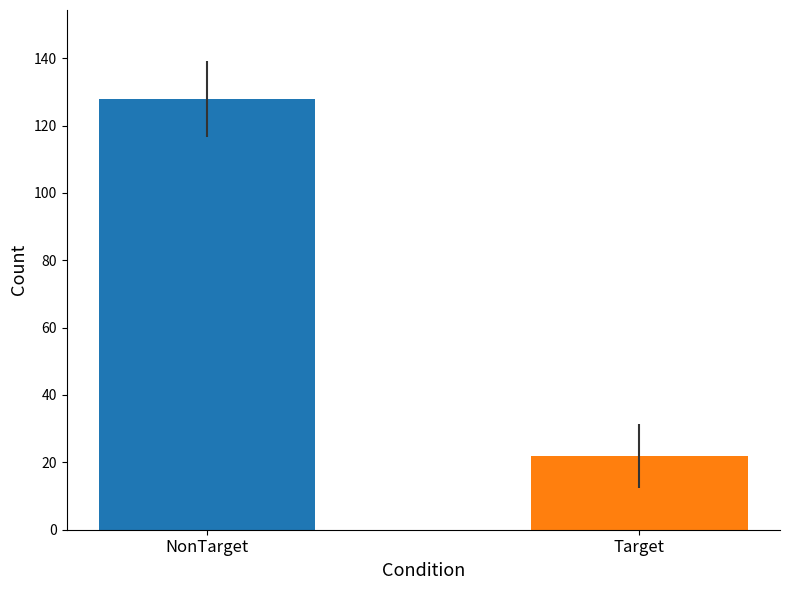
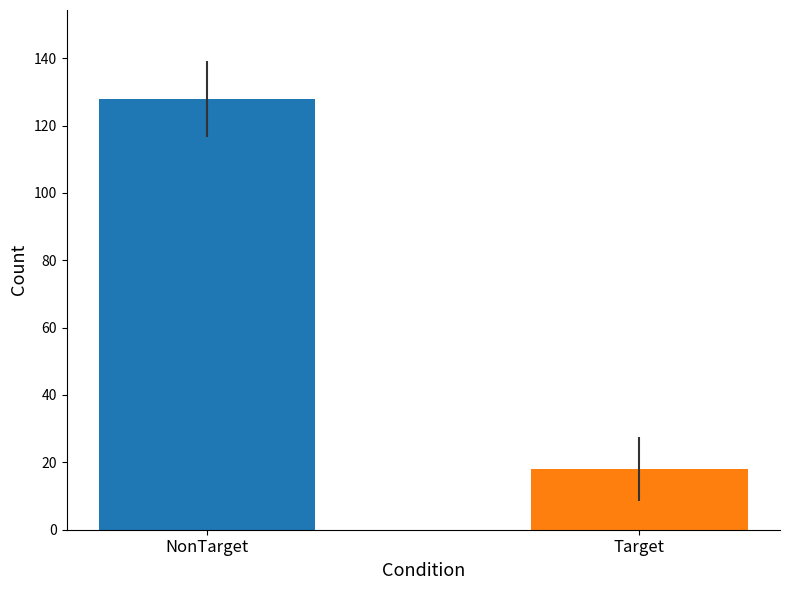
  {
    "NonTarget": 128,
-   "Target": 22
+   "Target": 18
  }
